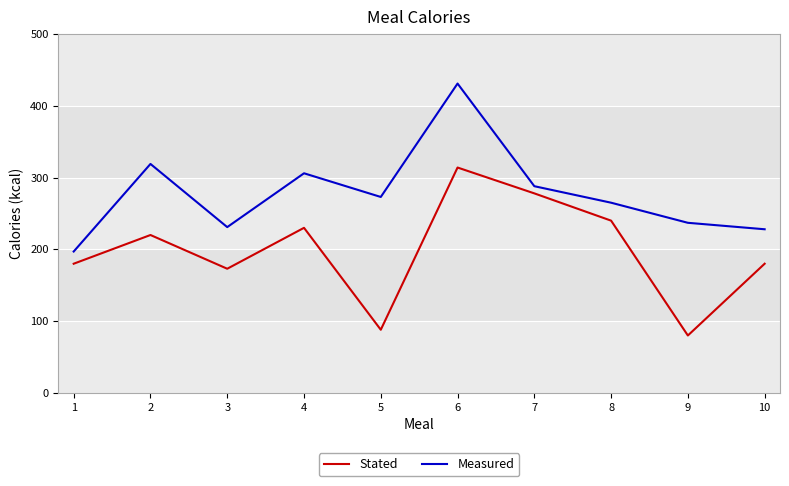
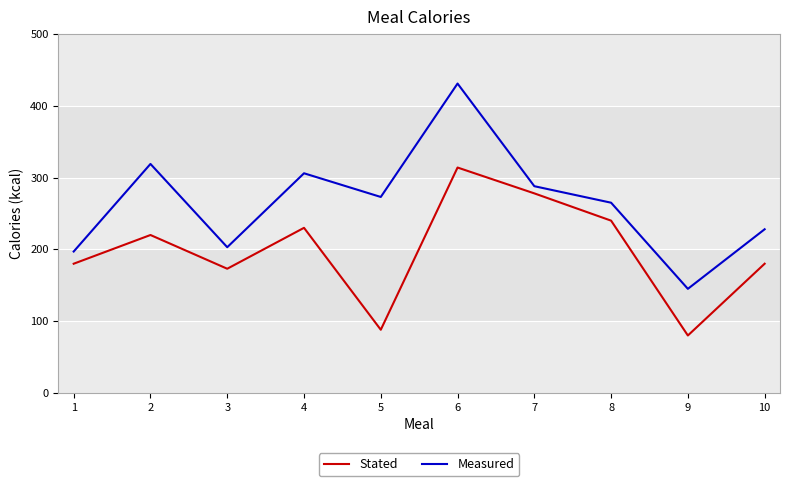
  {
    "Stated": {
      "1": 180,
      "2": 220,
      "3": 170,
      "4": 230,
      "5": 90,
      "6": 310,
      "7": 280,
      "8": 240,
      "9": 80,
      "10": 180
    },
    "Measured": {
      "1": 200,
      "2": 320,
-     "3": 230,
+     "3": 200,
      "4": 310,
      "5": 270,
      "6": 430,
      "7": 290,
      "8": 270,
-     "9": 240,
+     "9": 150,
      "10": 230
    }
  }
